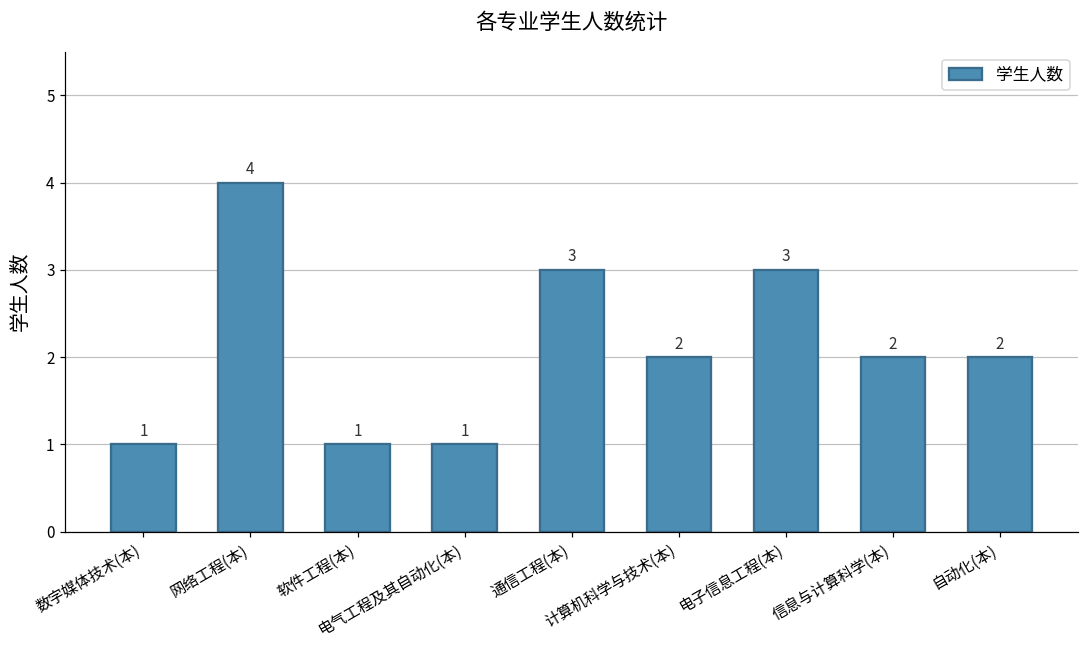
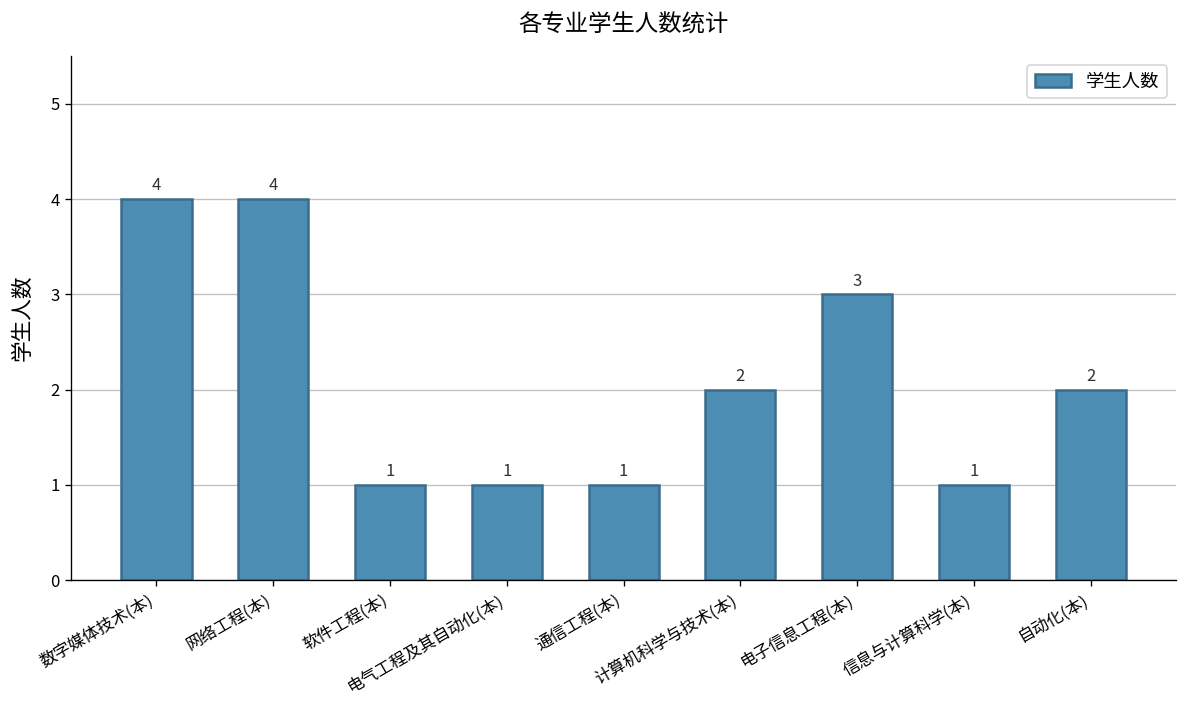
  {
-   "数字媒体技术(本)": 1,
+   "数字媒体技术(本)": 4,
    "网络工程(本)": 4,
    "软件工程(本)": 1,
    "电气工程及其自动化(本)": 1,
-   "通信工程(本)": 3,
+   "通信工程(本)": 1,
    "计算机科学与技术(本)": 2,
    "电子信息工程(本)": 3,
-   "信息与计算科学(本)": 2,
+   "信息与计算科学(本)": 1,
    "自动化(本)": 2
  }
